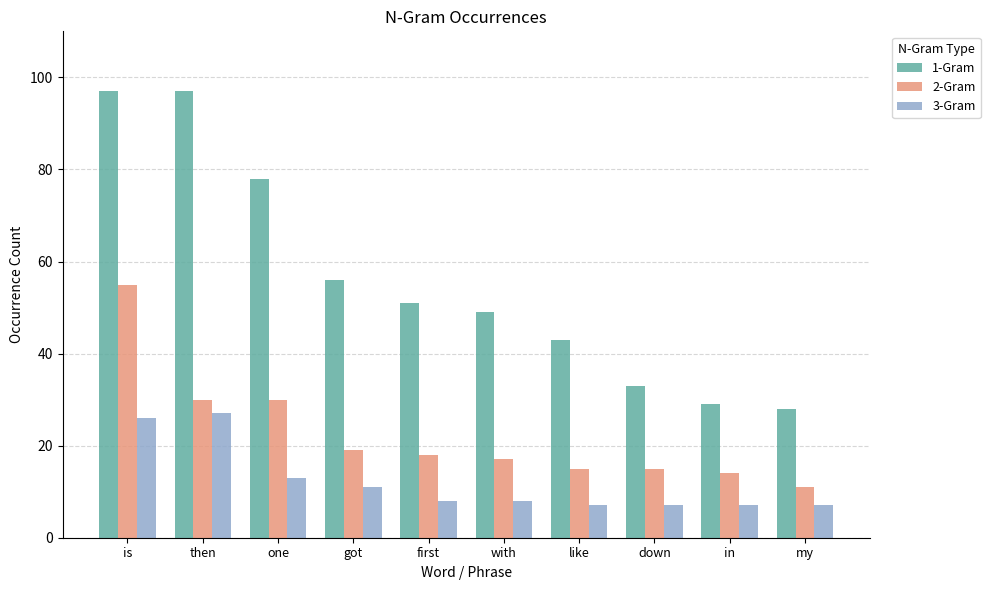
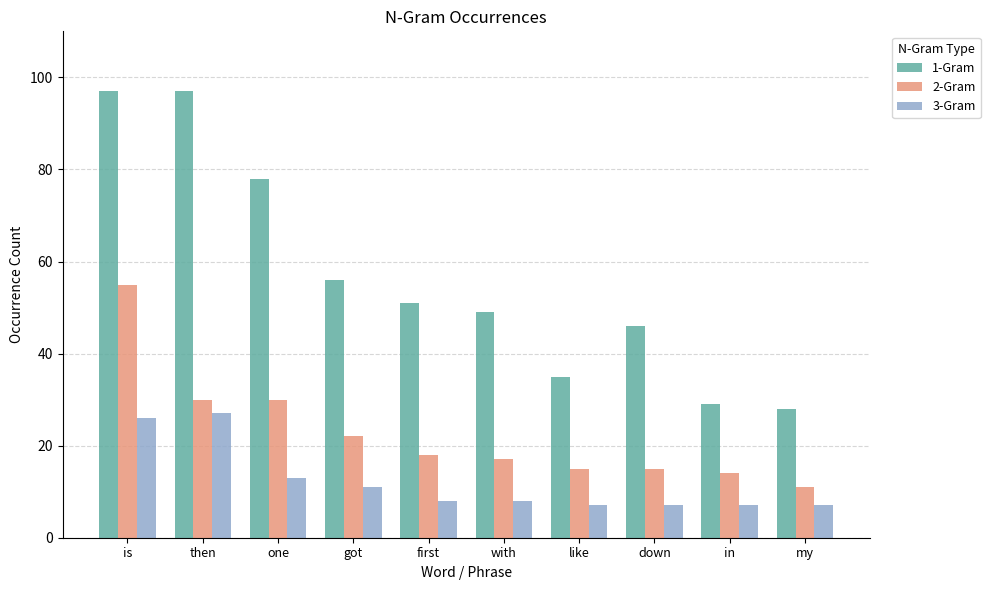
  {
    "1-Gram": {
      "is": 97,
      "then": 97,
      "one": 78,
      "got": 56,
      "first": 51,
      "with": 49,
-     "like": 43,
-     "down": 33,
+     "like": 35,
+     "down": 46,
      "in": 29,
      "my": 28
    },
    "2-Gram": {
      "is": 55,
      "then": 30,
      "one": 30,
-     "got": 19,
+     "got": 22,
      "first": 18,
      "with": 17,
      "like": 15,
      "down": 15,
      "in": 14,
      "my": 11
    },
    "3-Gram": {
      "is": 26,
      "then": 27,
      "one": 13,
      "got": 11,
      "first": 8,
      "with": 8,
      "like": 7,
      "down": 7,
      "in": 7,
      "my": 7
    }
  }
